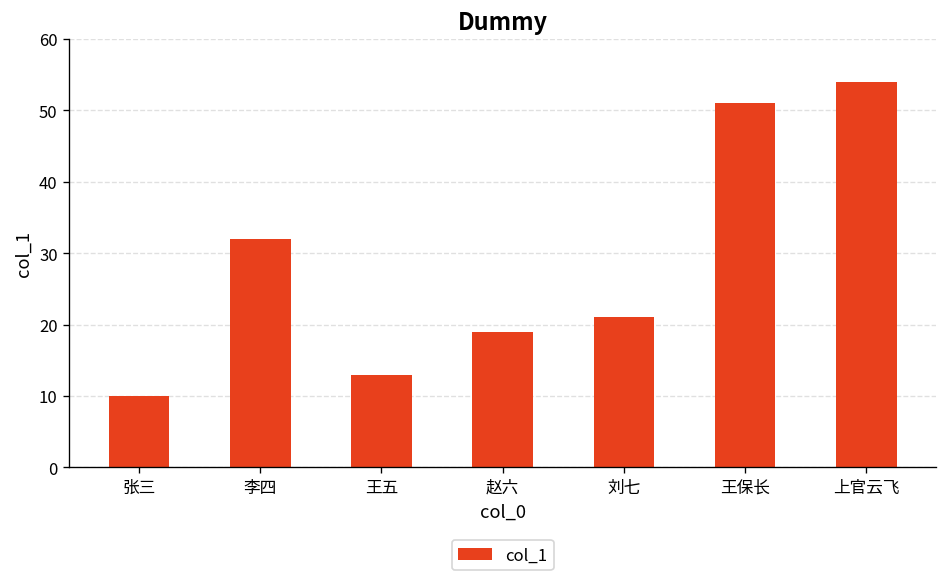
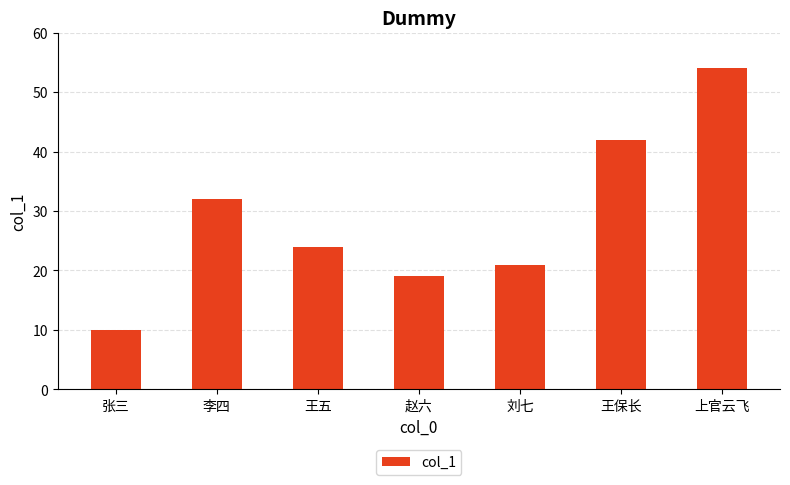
  {
    "张三": 10,
    "李四": 32,
-   "王五": 13,
+   "王五": 24,
    "赵六": 19,
    "刘七": 21,
-   "王保长": 51,
+   "王保长": 42,
    "上官云飞": 54
  }
